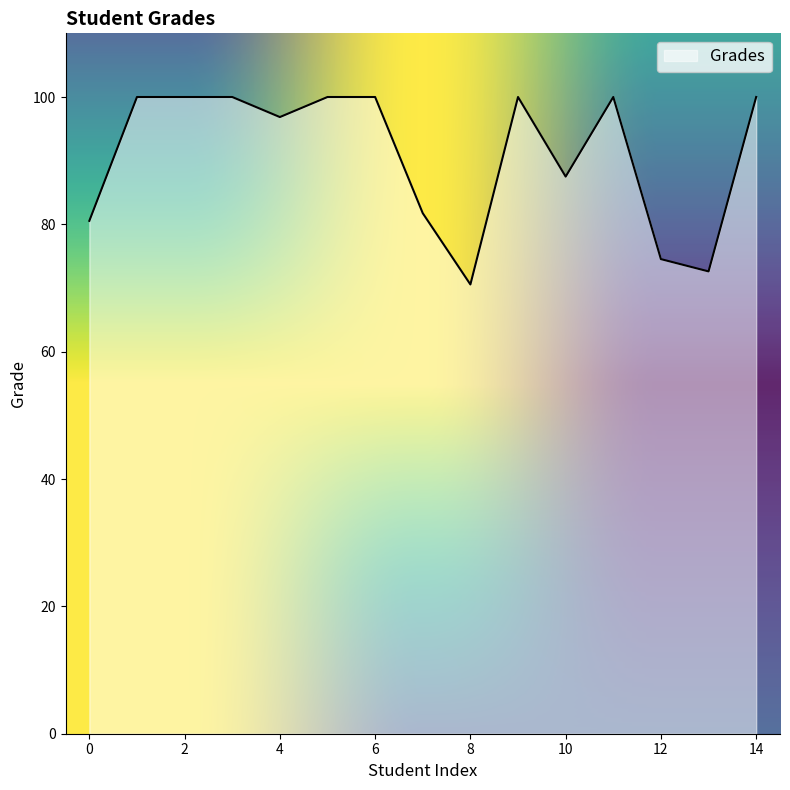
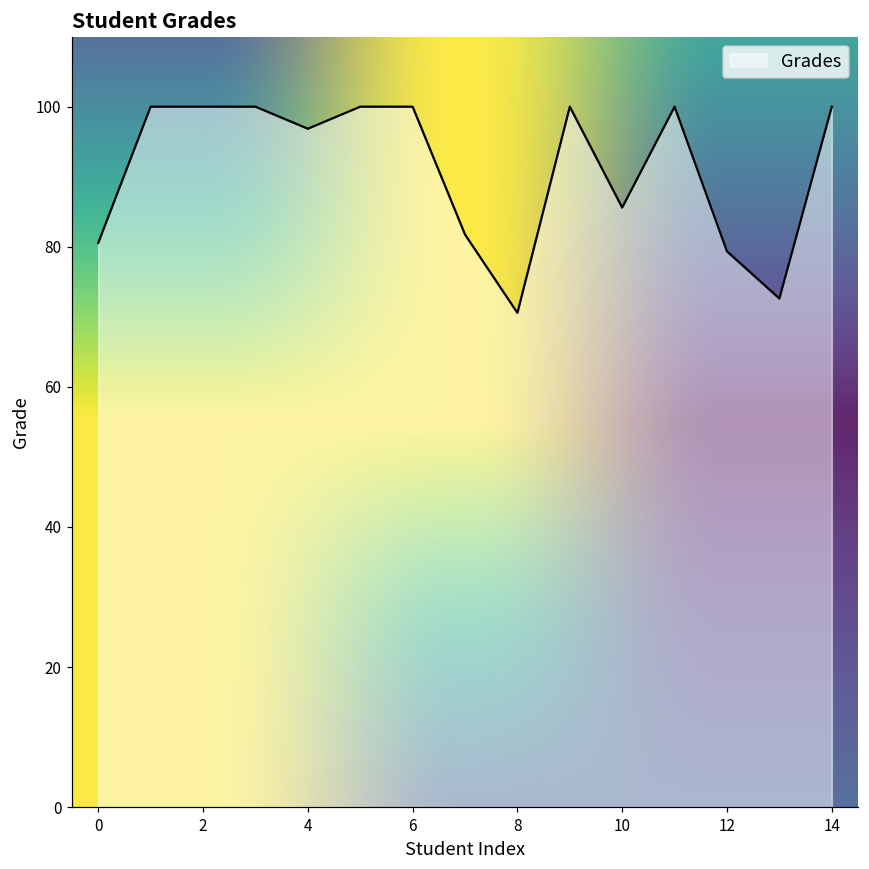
  {
    "0": 81,
    "2": 100,
    "4": 97,
    "6": 100,
    "8": 71,
-   "10": 88,
-   "12": 75,
+   "10": 86,
+   "12": 79,
    "14": 100
  }
